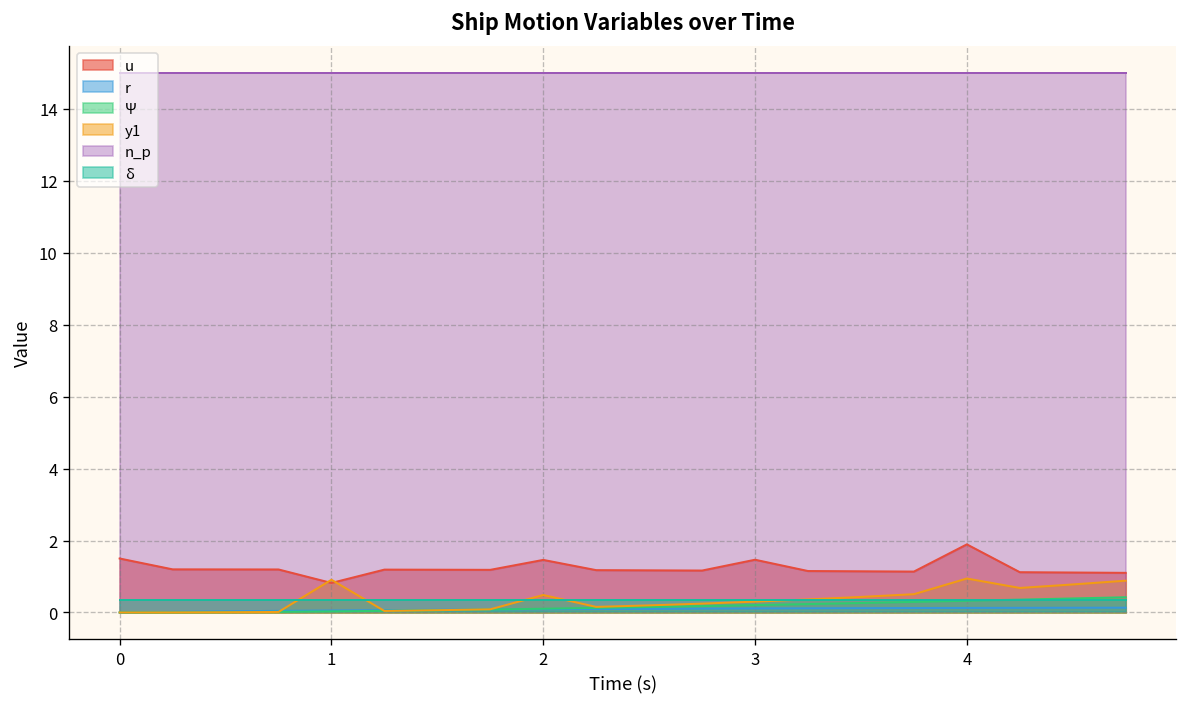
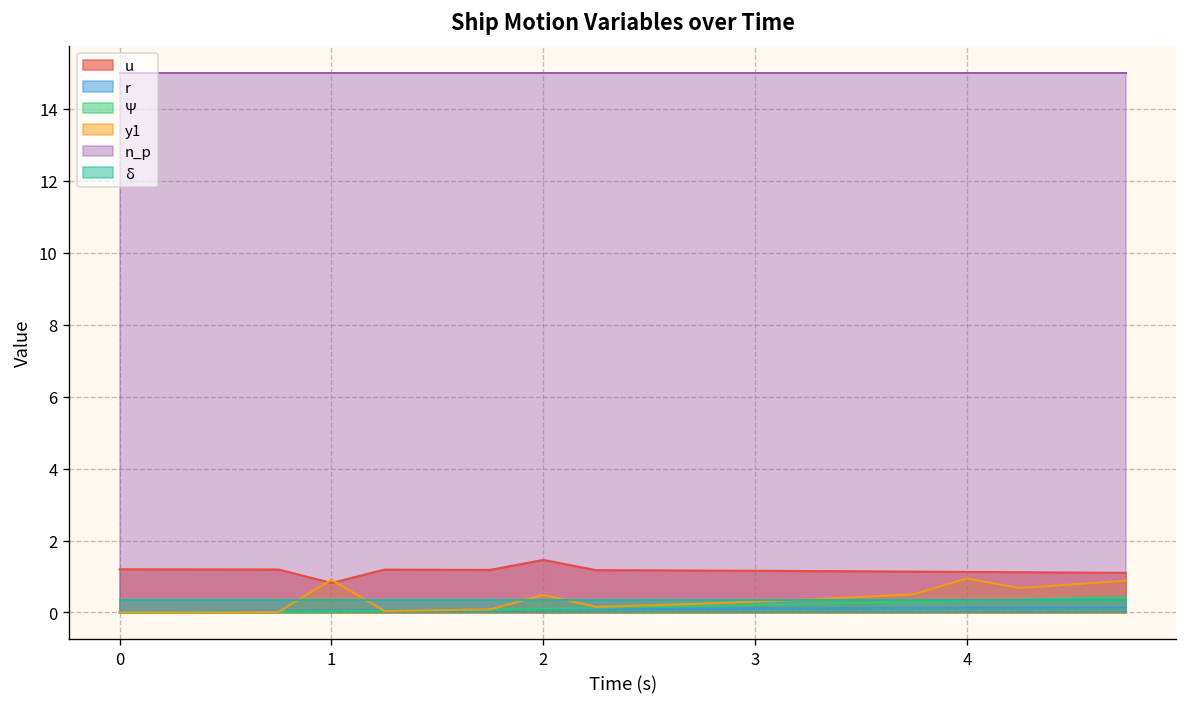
  {
    "u": {
-     "0": 1.5,
+     "0": 1.2,
      "1": 0.8,
      "2": 1.5,
-     "3": 1.5,
-     "4": 1.9
+     "3": 1.2,
+     "4": 1.1
    },
    "y1": {
      "1": 0.9,
      "2": 0.5,
      "4": 0.9
    },
    "n_p": {
      "1": 15.0,
      "2": 15.0,
      "3": 15.0,
      "4": 15.0
    }
  }
